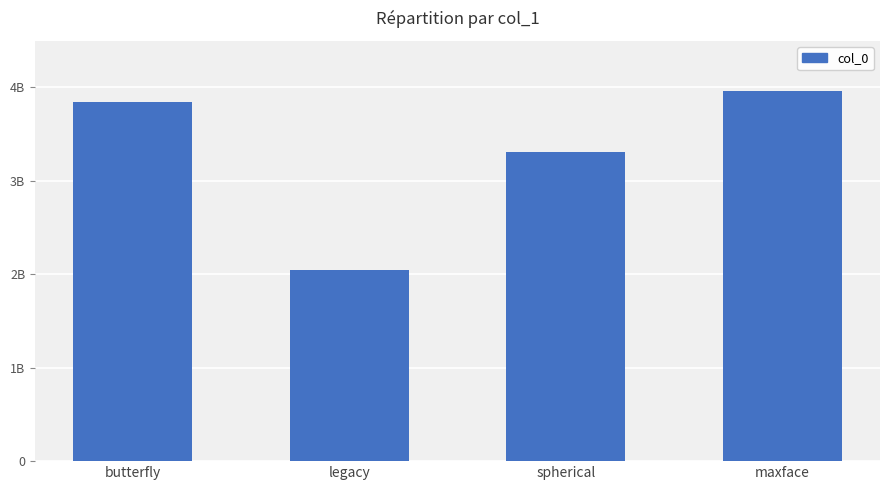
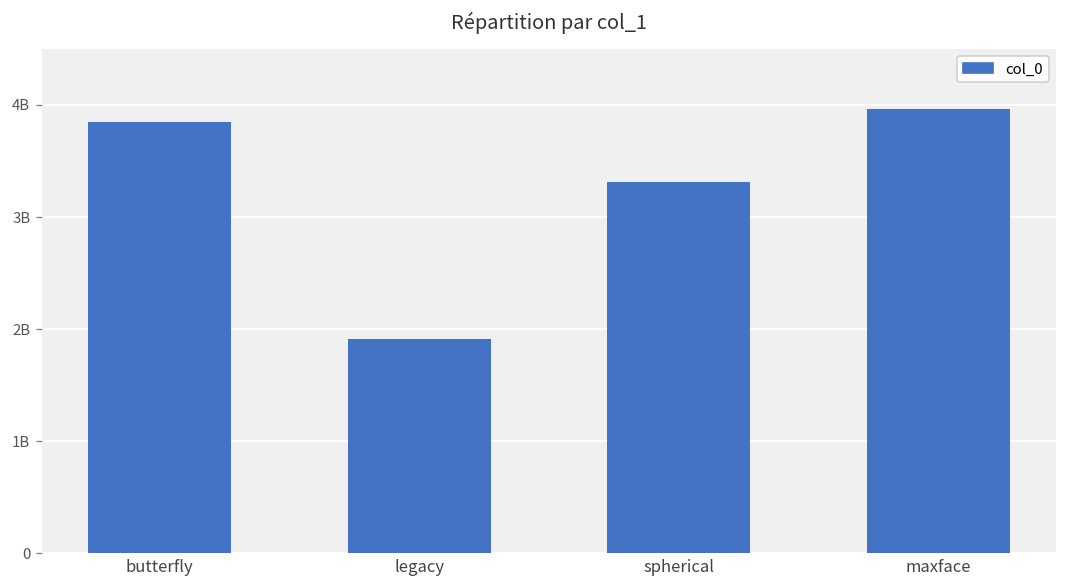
  {
    "butterfly": 3800000000,
-   "legacy": 2000000000,
+   "legacy": 1900000000,
    "spherical": 3300000000,
    "maxface": 4000000000
  }
